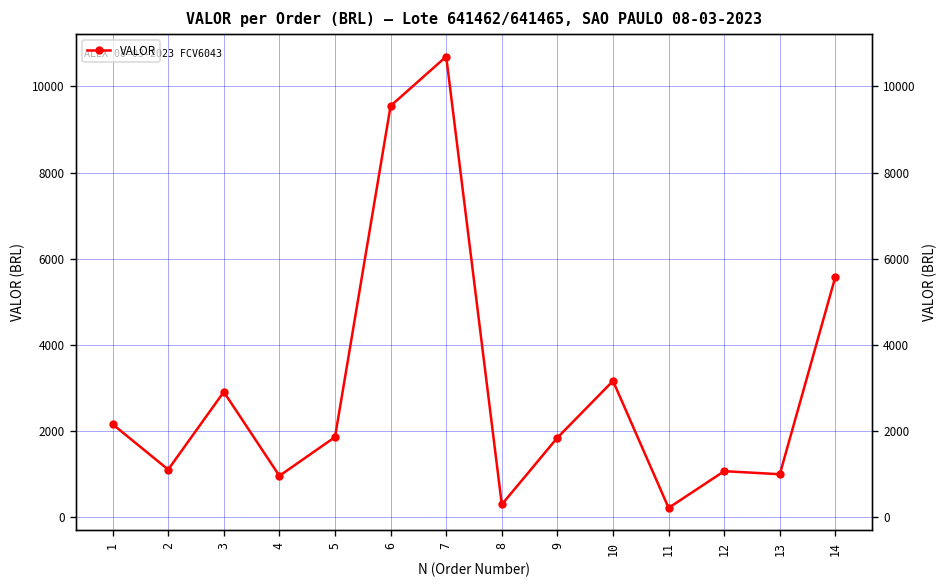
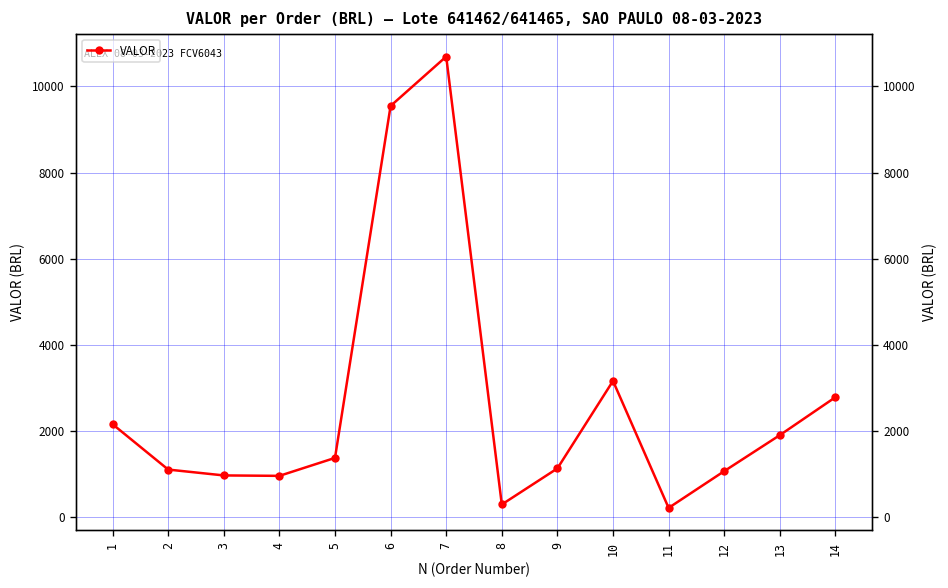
  {
    "1": 2200,
    "2": 1100,
-   "3": 2900,
+   "3": 1000,
    "4": 1000,
-   "5": 1900,
+   "5": 1400,
    "6": 9500,
    "7": 10700,
    "8": 300,
-   "9": 1800,
+   "9": 1100,
    "10": 3200,
    "11": 200,
    "12": 1100,
-   "13": 1000,
-   "14": 5600
+   "13": 1900,
+   "14": 2800
  }
